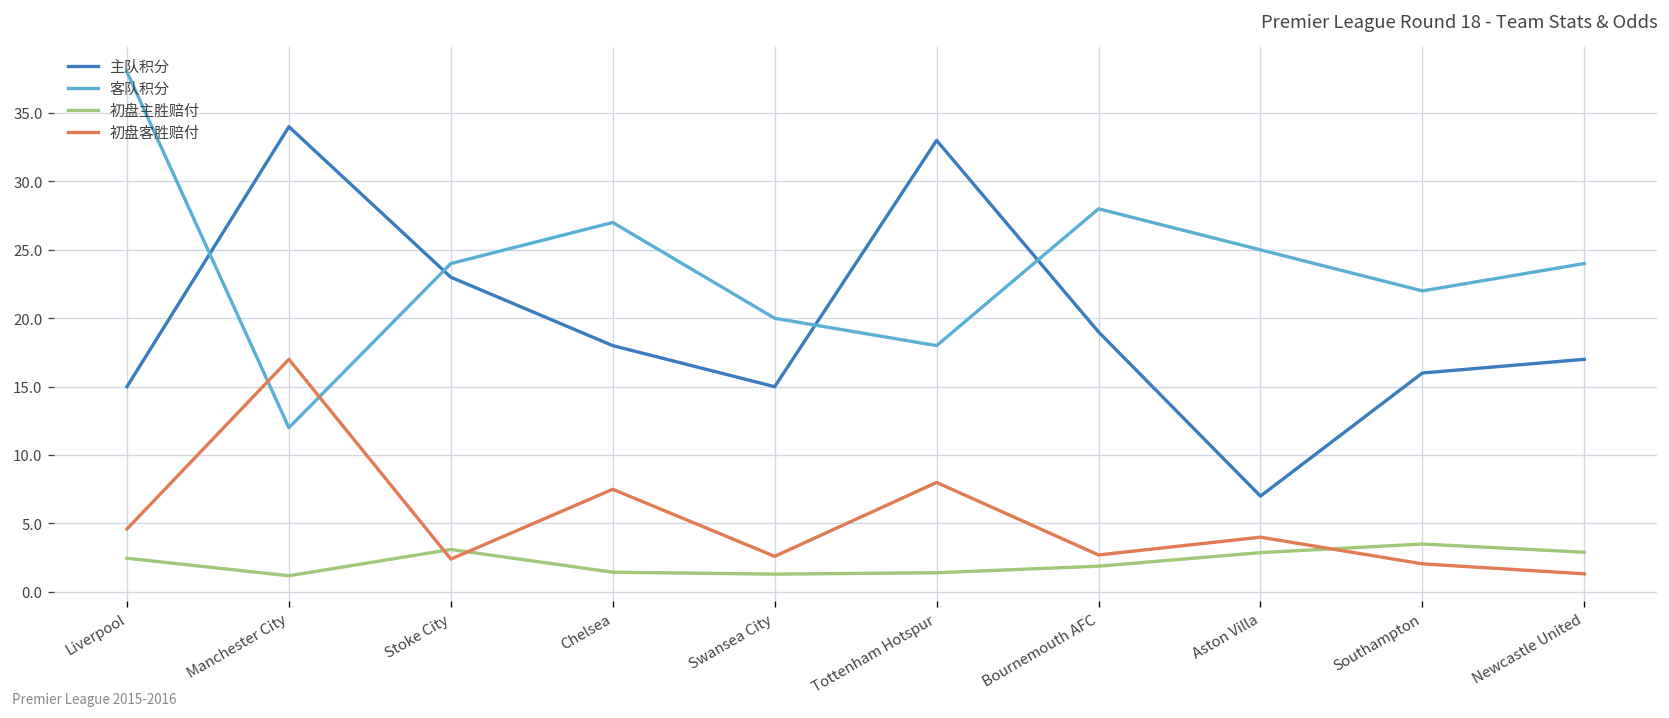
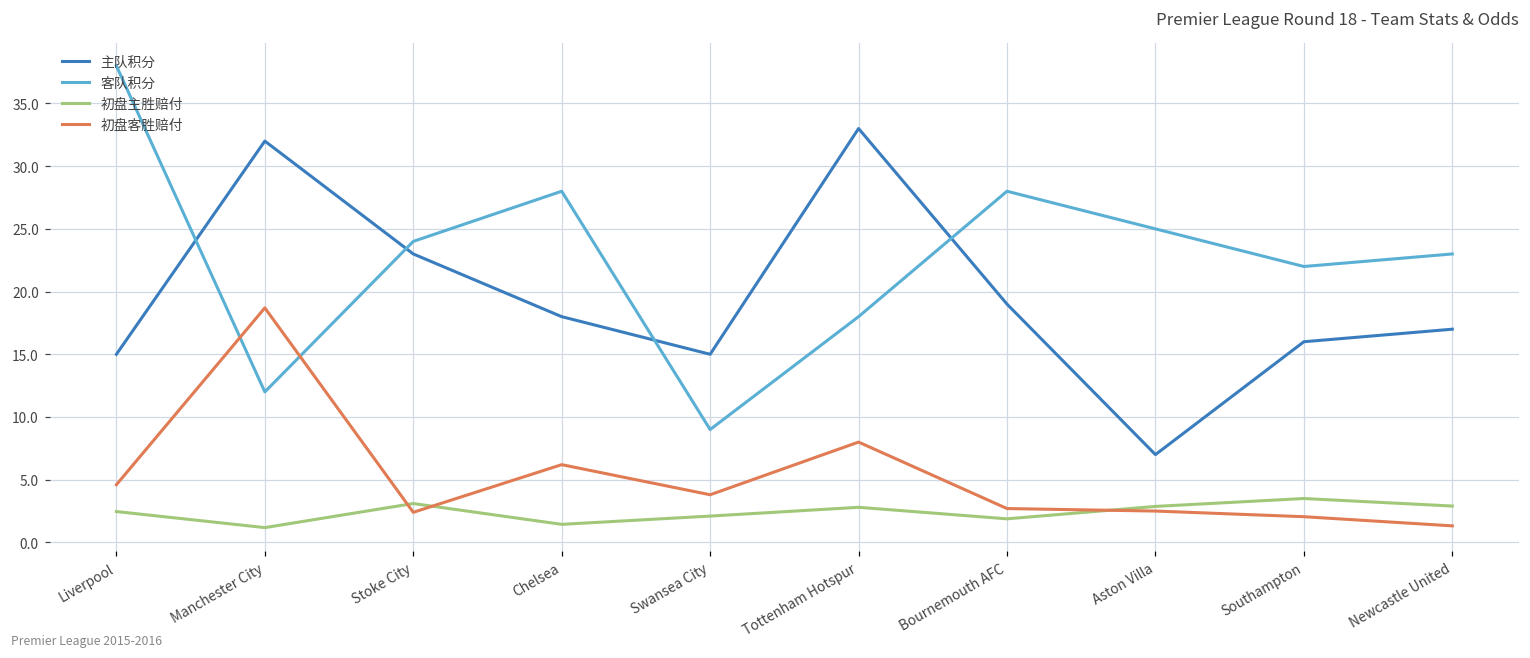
  {
    "主队积分": {
      "Liverpool": 15,
-     "Manchester City": 34,
+     "Manchester City": 32,
      "Stoke City": 23,
      "Chelsea": 18,
      "Swansea City": 15,
      "Tottenham Hotspur": 33,
      "Bournemouth AFC": 19,
      "Aston Villa": 7,
      "Southampton": 16,
      "Newcastle United": 17
    },
    "客队积分": {
      "Liverpool": 38,
      "Manchester City": 12,
      "Stoke City": 24,
-     "Chelsea": 27,
-     "Swansea City": 20,
+     "Chelsea": 28,
+     "Swansea City": 9,
      "Tottenham Hotspur": 18,
      "Bournemouth AFC": 28,
      "Aston Villa": 25,
      "Southampton": 22,
-     "Newcastle United": 24
+     "Newcastle United": 23
    },
    "初盘主胜赔付": {
      "Liverpool": 2.5,
      "Manchester City": 1.2,
      "Stoke City": 3.1,
      "Chelsea": 1.4,
-     "Swansea City": 1.3,
-     "Tottenham Hotspur": 1.4,
+     "Swansea City": 2.1,
+     "Tottenham Hotspur": 2.8,
      "Bournemouth AFC": 1.9,
      "Aston Villa": 2.9,
      "Southampton": 3.5,
      "Newcastle United": 2.9
    },
    "初盘客胜赔付": {
      "Liverpool": 4.6,
-     "Manchester City": 17.0,
+     "Manchester City": 18.7,
      "Stoke City": 2.4,
-     "Chelsea": 7.5,
-     "Swansea City": 2.6,
+     "Chelsea": 6.2,
+     "Swansea City": 3.8,
      "Tottenham Hotspur": 8.0,
      "Bournemouth AFC": 2.7,
-     "Aston Villa": 4.0,
+     "Aston Villa": 2.5,
      "Southampton": 2.1,
      "Newcastle United": 1.3
    }
  }
